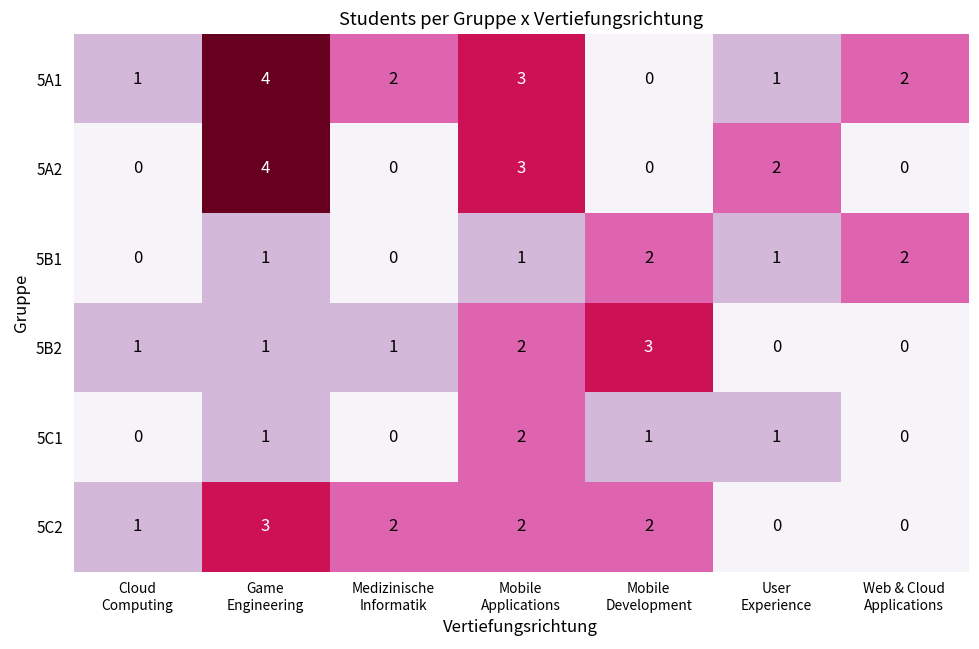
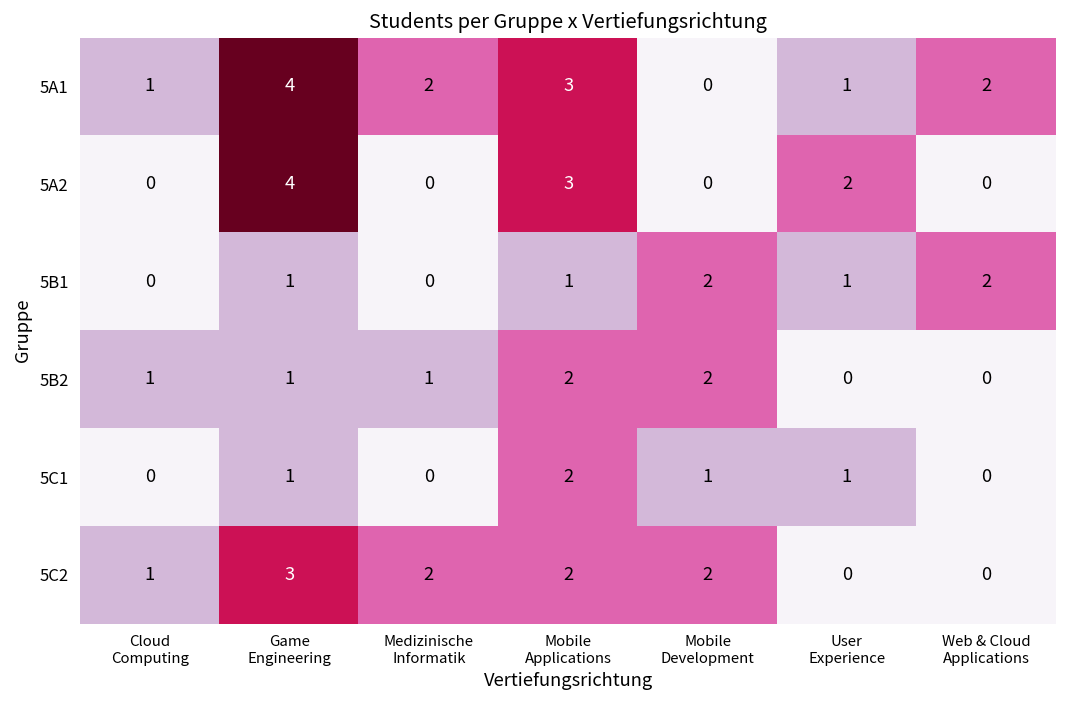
  {
    "5A1": {
      "Cloud Computing": 1,
      "Game Engineering": 4,
      "Medizinische Informatik": 2,
      "Mobile Applications": 3,
      "Mobile Development": 0,
      "User Experience": 1,
      "Web & Cloud Applications": 2
    },
    "5A2": {
      "Cloud Computing": 0,
      "Game Engineering": 4,
      "Medizinische Informatik": 0,
      "Mobile Applications": 3,
      "Mobile Development": 0,
      "User Experience": 2,
      "Web & Cloud Applications": 0
    },
    "5B1": {
      "Cloud Computing": 0,
      "Game Engineering": 1,
      "Medizinische Informatik": 0,
      "Mobile Applications": 1,
      "Mobile Development": 2,
      "User Experience": 1,
      "Web & Cloud Applications": 2
    },
    "5B2": {
      "Cloud Computing": 1,
      "Game Engineering": 1,
      "Medizinische Informatik": 1,
      "Mobile Applications": 2,
-     "Mobile Development": 3,
+     "Mobile Development": 2,
      "User Experience": 0,
      "Web & Cloud Applications": 0
    },
    "5C1": {
      "Cloud Computing": 0,
      "Game Engineering": 1,
      "Medizinische Informatik": 0,
      "Mobile Applications": 2,
      "Mobile Development": 1,
      "User Experience": 1,
      "Web & Cloud Applications": 0
    },
    "5C2": {
      "Cloud Computing": 1,
      "Game Engineering": 3,
      "Medizinische Informatik": 2,
      "Mobile Applications": 2,
      "Mobile Development": 2,
      "User Experience": 0,
      "Web & Cloud Applications": 0
    }
  }
